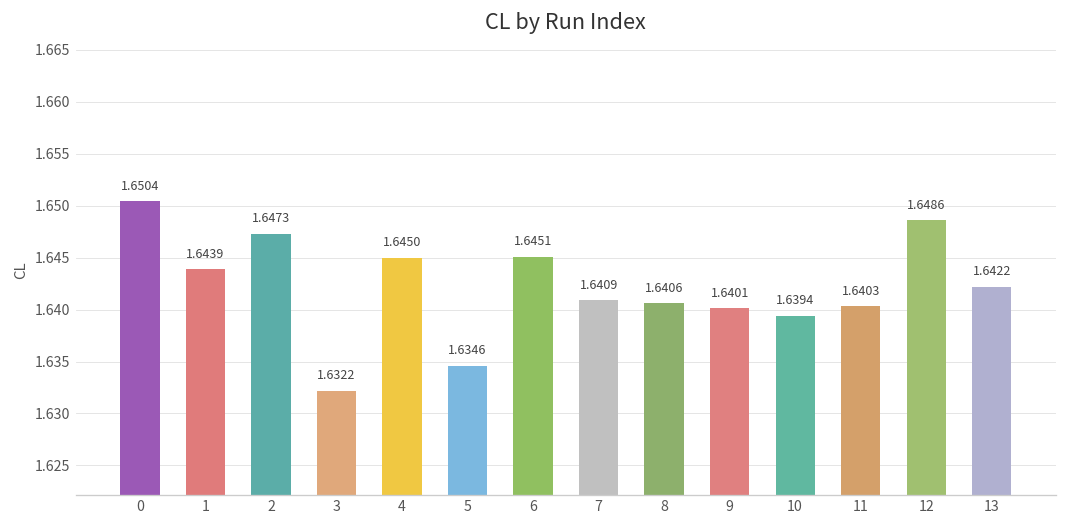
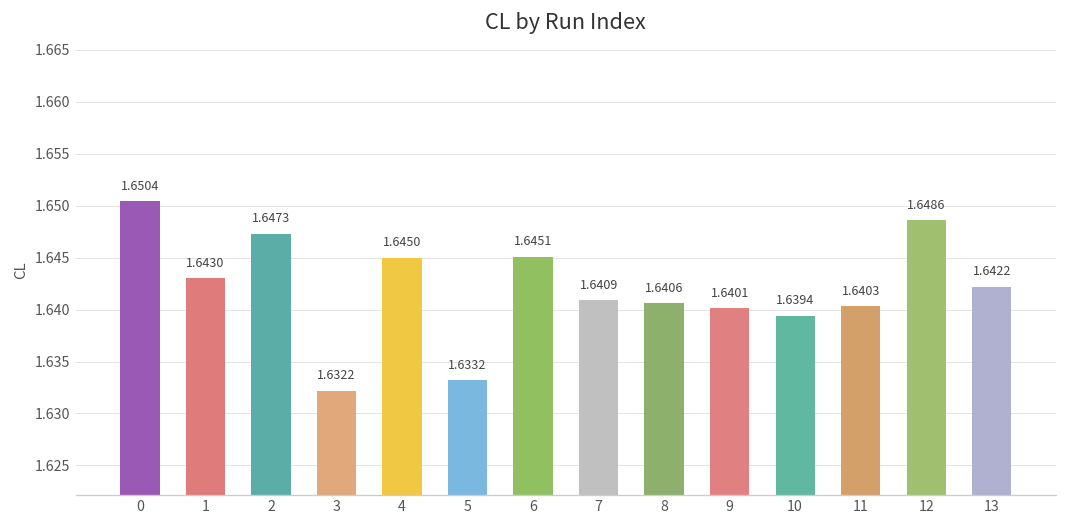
  {
    "0": 1.6504,
-   "1": 1.6439,
+   "1": 1.6430,
    "2": 1.6473,
    "3": 1.6322,
    "4": 1.6450,
-   "5": 1.6346,
+   "5": 1.6332,
    "6": 1.6451,
    "7": 1.6409,
    "8": 1.6406,
    "9": 1.6401,
    "10": 1.6394,
    "11": 1.6403,
    "12": 1.6486,
    "13": 1.6422
  }
